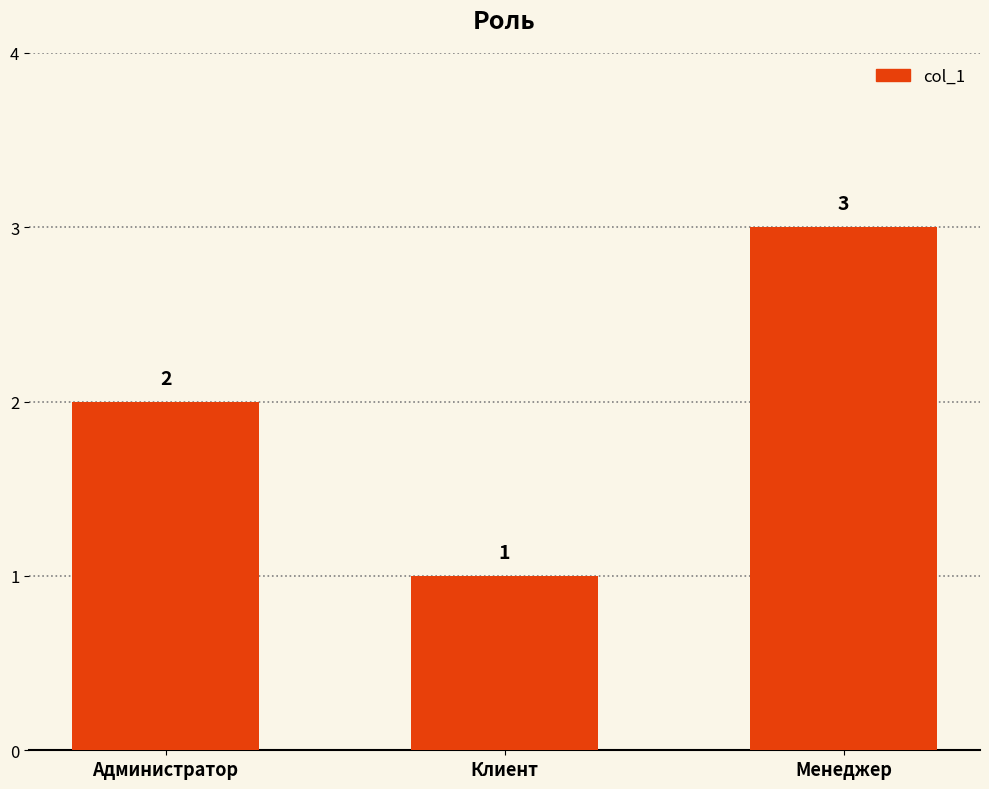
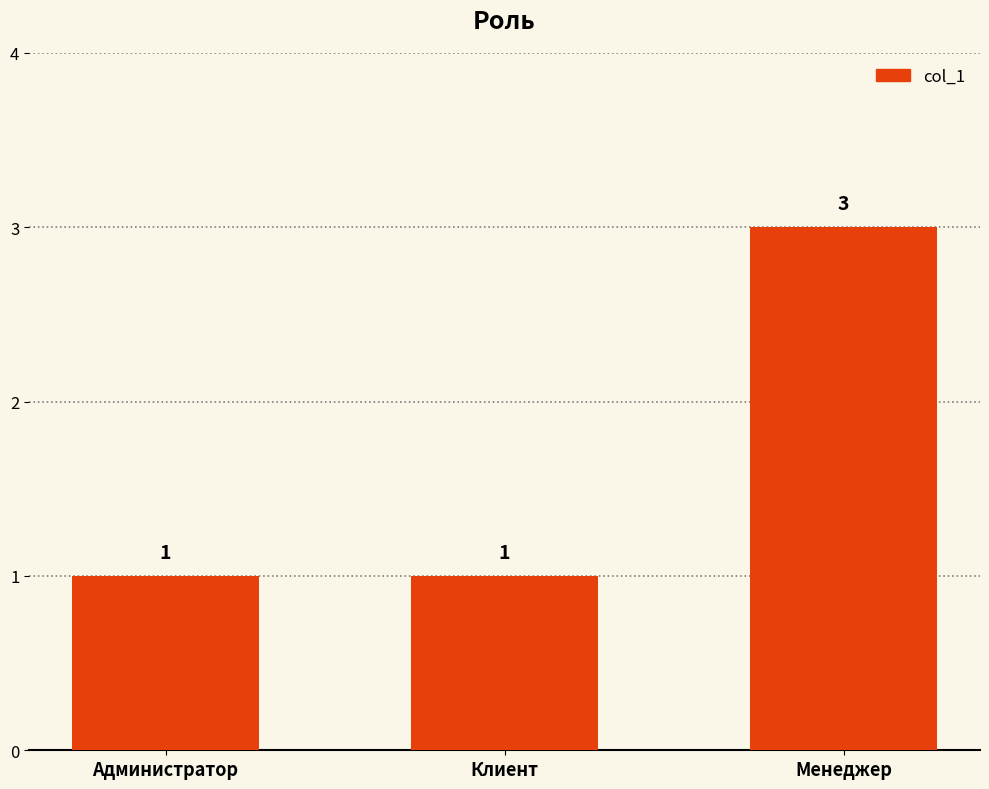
  {
-   "Администратор": 2,
+   "Администратор": 1,
    "Клиент": 1,
    "Менеджер": 3
  }
